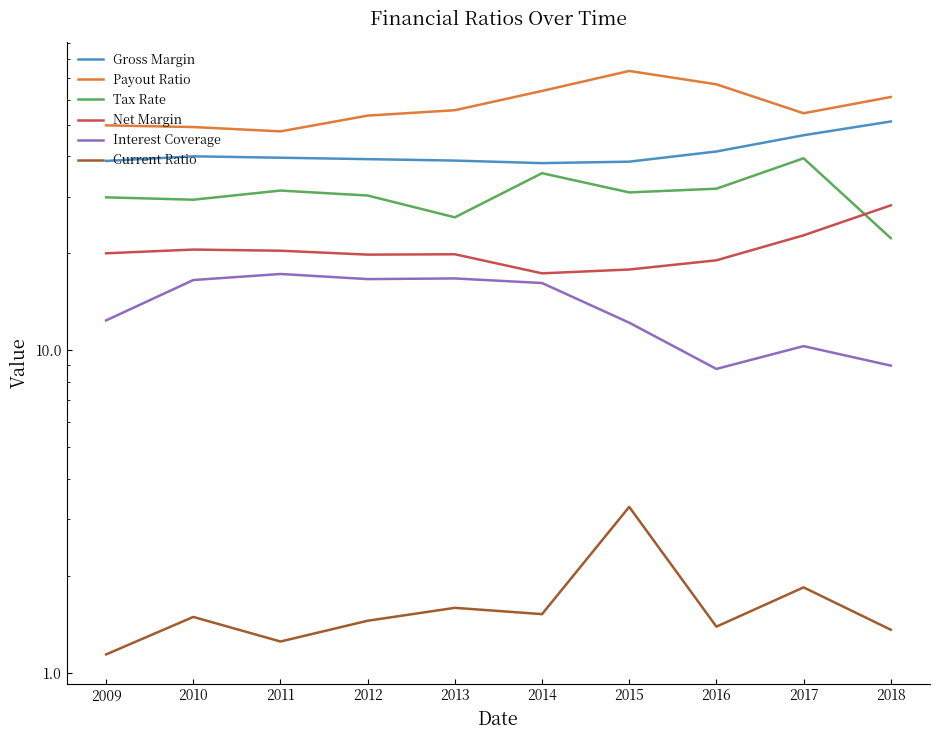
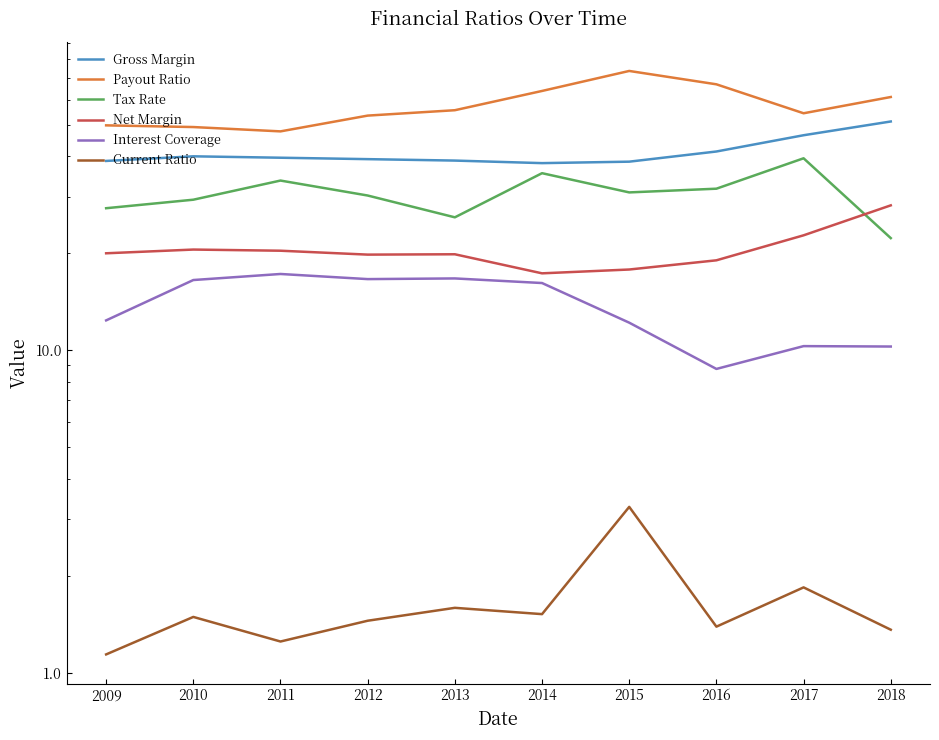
  {
    "Gross Margin": {
      "2009": 39,
      "2010": 40,
      "2011": 40,
      "2012": 39,
      "2013": 39,
      "2014": 38,
      "2015": 39,
      "2016": 41,
      "2017": 47,
      "2018": 51
    },
    "Tax Rate": {
-     "2009": 30,
+     "2009": 28,
      "2010": 29,
-     "2011": 31,
+     "2011": 34,
      "2012": 30,
      "2013": 26,
      "2014": 35,
      "2015": 31,
      "2016": 32,
      "2017": 39,
      "2018": 22
    },
    "Interest Coverage": {
      "2009": 12.4,
      "2010": 17,
      "2011": 17,
      "2012": 17,
      "2013": 17,
      "2014": 16,
      "2015": 12.2,
      "2016": 8.8,
      "2017": 10.3,
-     "2018": 9.0
+     "2018": 10.3
    }
  }
